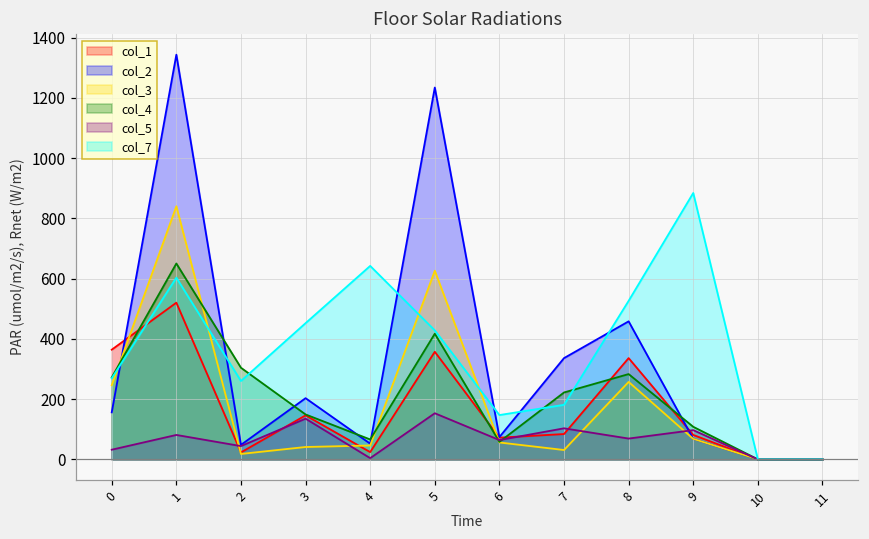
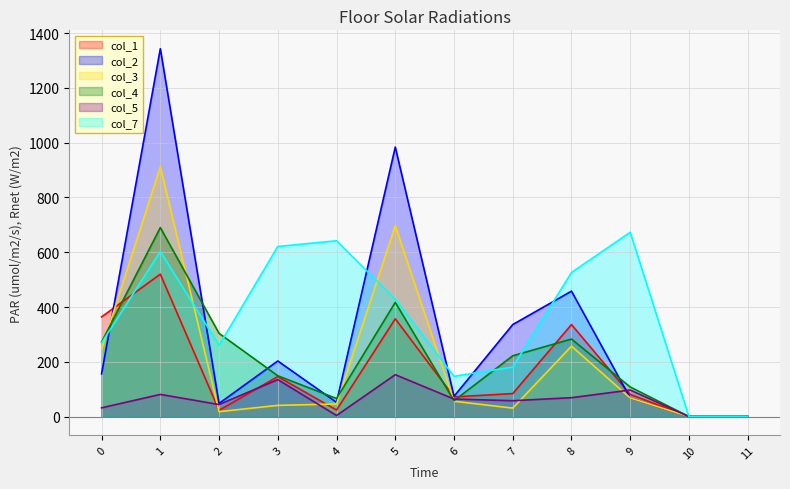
  {
    "col_1": {
      "0": 360,
      "1": 520,
      "4": 20,
      "5": 360,
      "7": 80,
      "8": 340,
      "9": 80
    },
    "col_2": {
      "0": 160,
      "1": 1340,
      "3": 200,
-     "5": 1230,
+     "5": 980,
      "7": 340,
      "8": 460
    },
    "col_3": {
      "0": 250,
-     "1": 840,
+     "1": 910,
      "3": 40,
-     "5": 630,
+     "5": 700,
      "7": 30,
      "8": 260
    },
    "col_4": {
-     "1": 650,
+     "1": 690,
      "2": 300,
      "4": 70,
      "5": 420,
      "7": 220,
      "8": 280,
      "9": 110
    },
    "col_5": {
      "0": 30,
      "1": 80,
      "3": 140,
      "4": 0,
      "5": 150,
-     "7": 100,
+     "7": 60,
      "8": 70,
      "9": 100
    },
    "col_7": {
      "1": 600,
      "2": 260,
-     "3": 450,
+     "3": 620,
      "4": 640,
      "5": 430,
      "6": 150,
      "7": 180,
      "8": 530,
-     "9": 880
+     "9": 670
    }
  }
